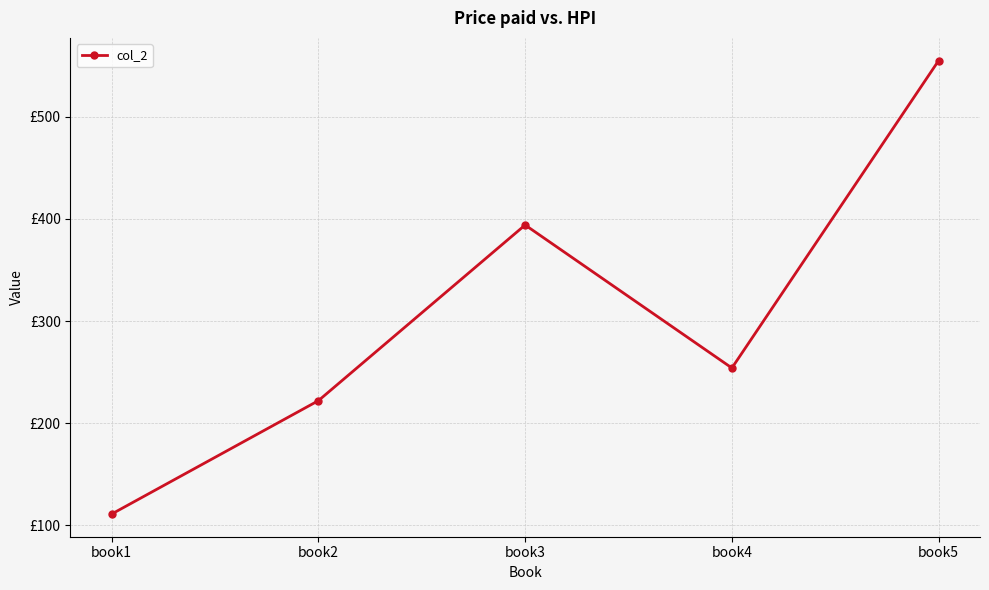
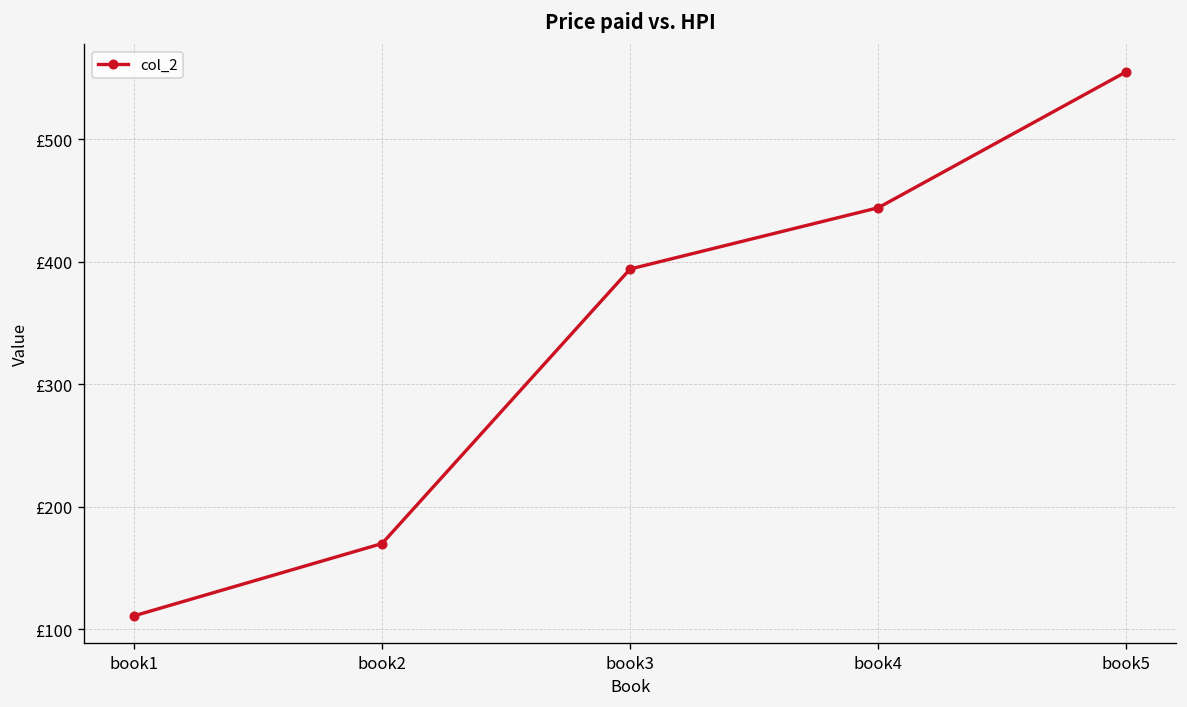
  {
    "book1": "£111",
-   "book2": "£222",
+   "book2": "£170",
    "book3": "£394",
-   "book4": "£254",
+   "book4": "£444",
    "book5": "£555"
  }
